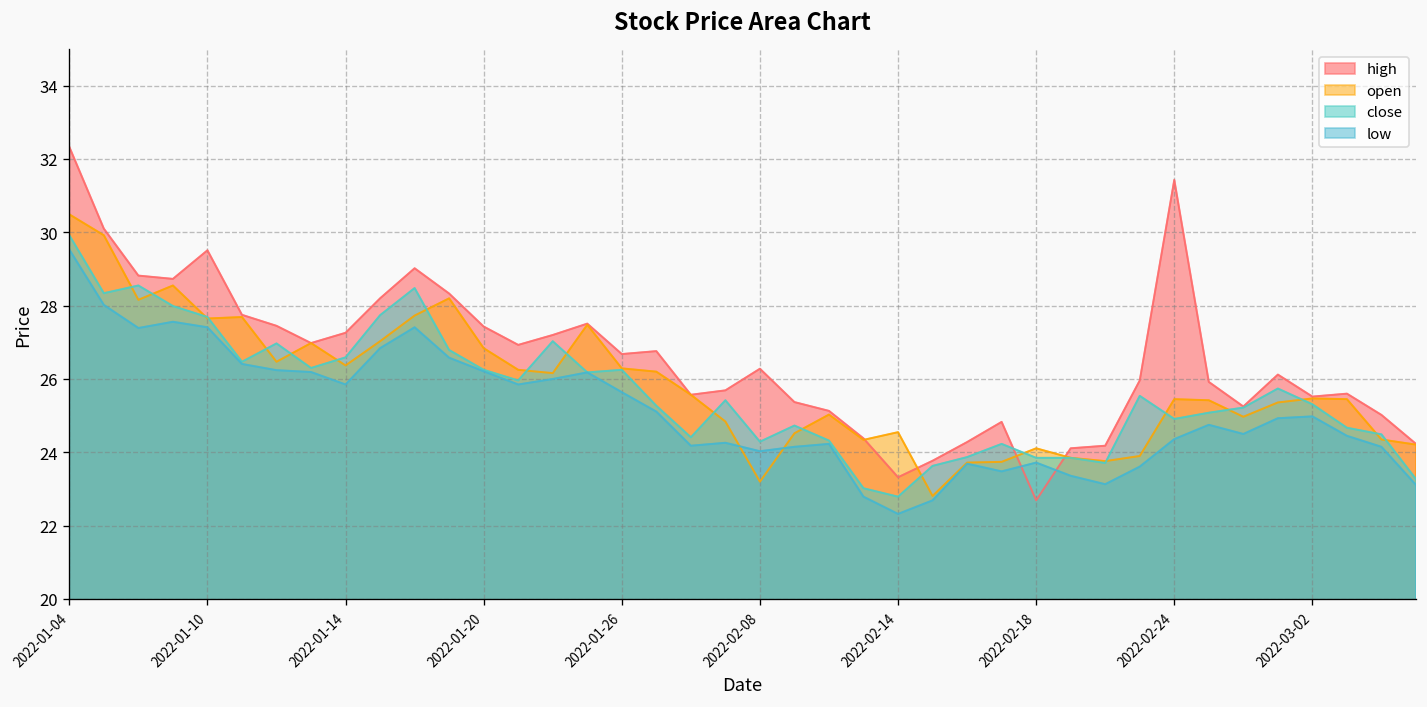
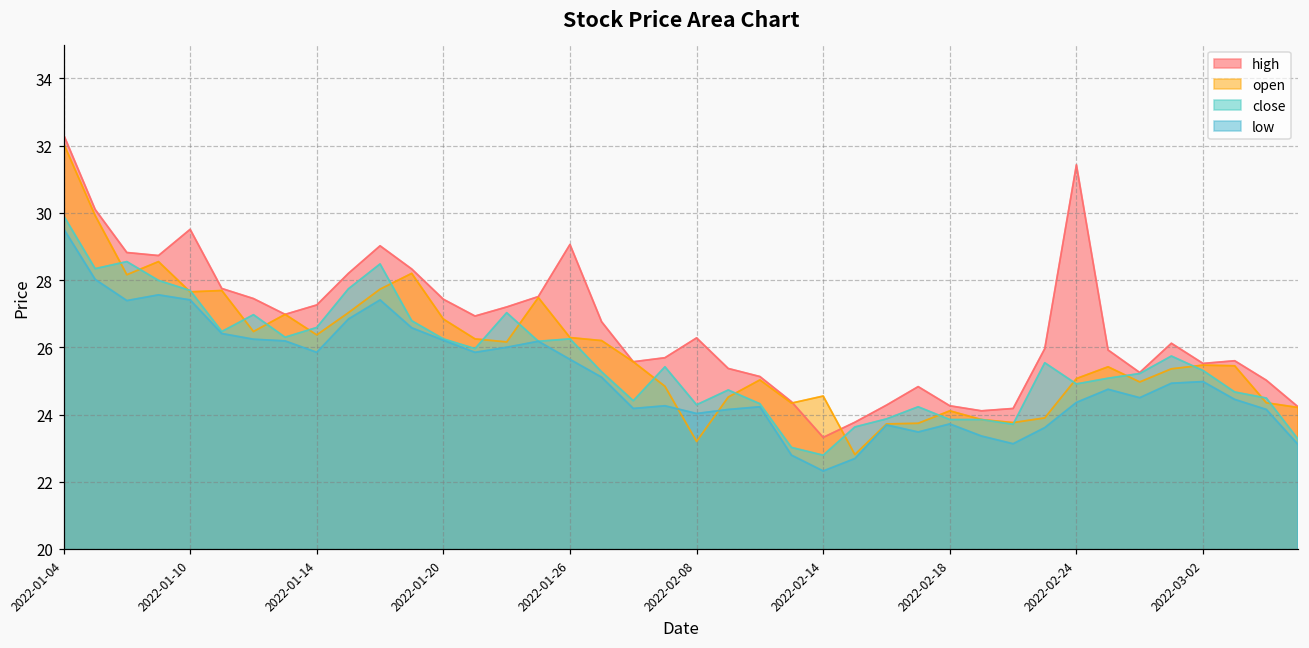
  {
    "high": {
      "2022-01-04": 32.3,
      "2022-01-10": 29.5,
      "2022-01-14": 27.3,
      "2022-01-20": 27.4,
-     "2022-01-26": 26.7,
+     "2022-01-26": 29.1,
      "2022-02-08": 26.3,
      "2022-02-14": 23.3,
-     "2022-02-18": 22.7,
+     "2022-02-18": 24.3,
      "2022-02-24": 31.4
    },
    "open": {
-     "2022-01-04": 30.5,
+     "2022-01-04": 32.1,
      "2022-01-14": 26.4,
      "2022-01-20": 26.8,
      "2022-02-08": 23.2,
      "2022-02-14": 24.6,
      "2022-02-18": 24.1,
-     "2022-02-24": 25.5
+     "2022-02-24": 25.1
    }
  }
